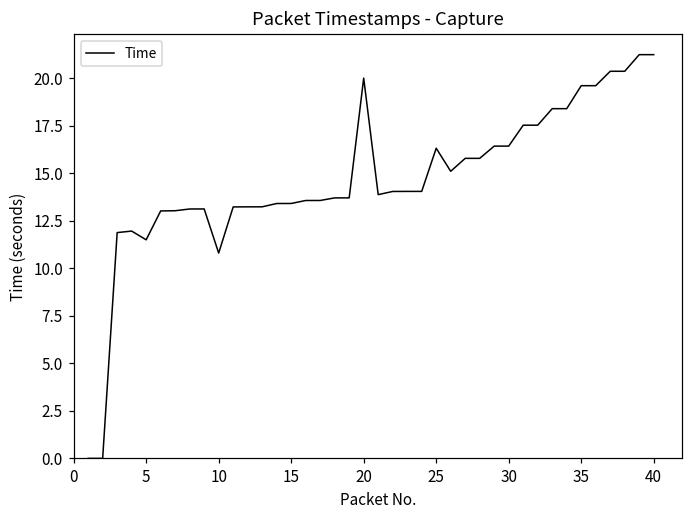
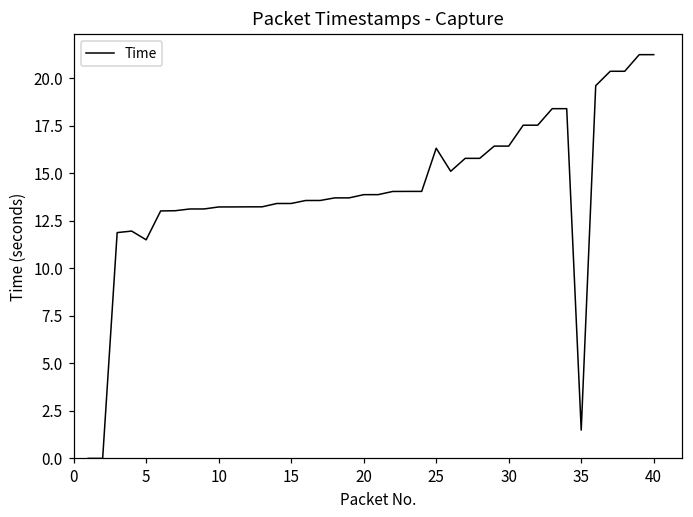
  {
    "5": 11.5,
-   "10": 10.8,
+   "10": 13.2,
    "15": 13.4,
-   "20": 20.0,
+   "20": 13.9,
    "25": 16.3,
    "30": 16.4,
-   "35": 19.6,
+   "35": 1.5,
    "40": 21.2
  }
